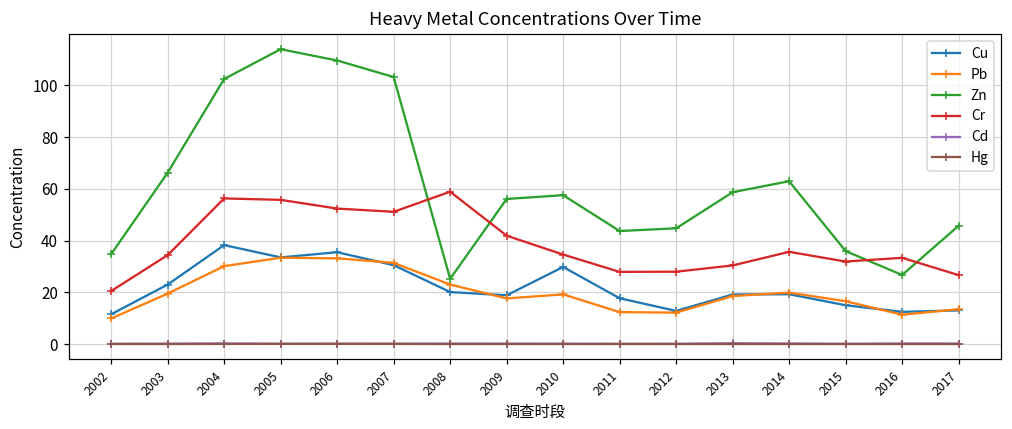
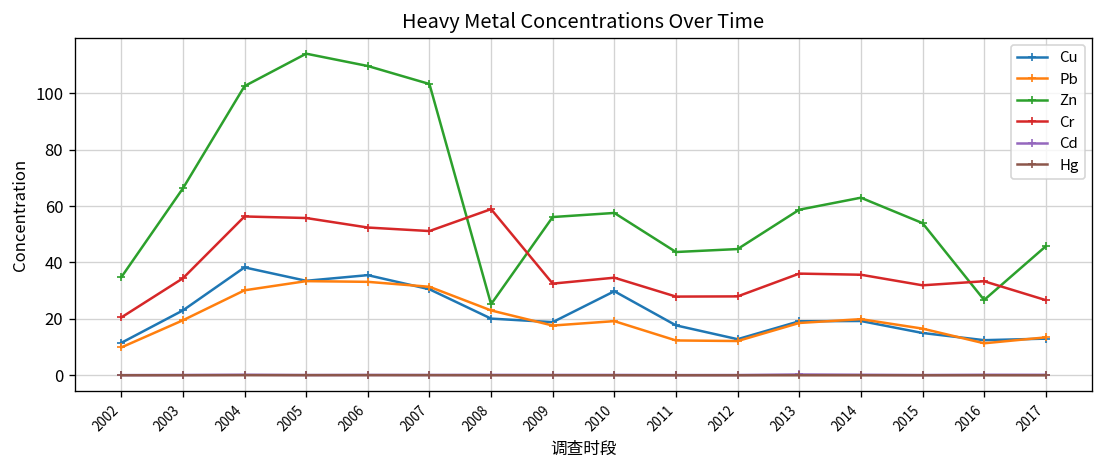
  {
    "Cu": {
      "2002": 12,
      "2003": 23,
      "2004": 38,
      "2006": 36,
      "2008": 20,
      "2009": 19,
      "2010": 30,
      "2011": 18,
      "2015": 15,
      "2016": 12
    },
    "Pb": {
      "2002": 10,
      "2003": 20,
      "2004": 30,
      "2006": 33,
      "2008": 23,
      "2009": 18,
      "2010": 19,
      "2011": 12,
      "2015": 17,
      "2016": 11
    },
    "Zn": {
      "2002": 35,
      "2003": 66,
      "2004": 103,
      "2005": 114,
      "2006": 110,
      "2007": 103,
      "2008": 25,
      "2009": 56,
      "2010": 58,
      "2011": 44,
      "2012": 45,
      "2013": 59,
      "2014": 63,
-     "2015": 36,
+     "2015": 54,
      "2016": 27,
      "2017": 46
    },
    "Cr": {
      "2002": 21,
      "2003": 34,
      "2004": 56,
      "2005": 56,
      "2006": 52,
      "2007": 51,
      "2008": 59,
-     "2009": 42,
+     "2009": 33,
      "2010": 35,
      "2011": 28,
      "2012": 28,
-     "2013": 30,
+     "2013": 36,
      "2014": 36,
      "2015": 32,
      "2016": 33,
      "2017": 27
    }
  }
